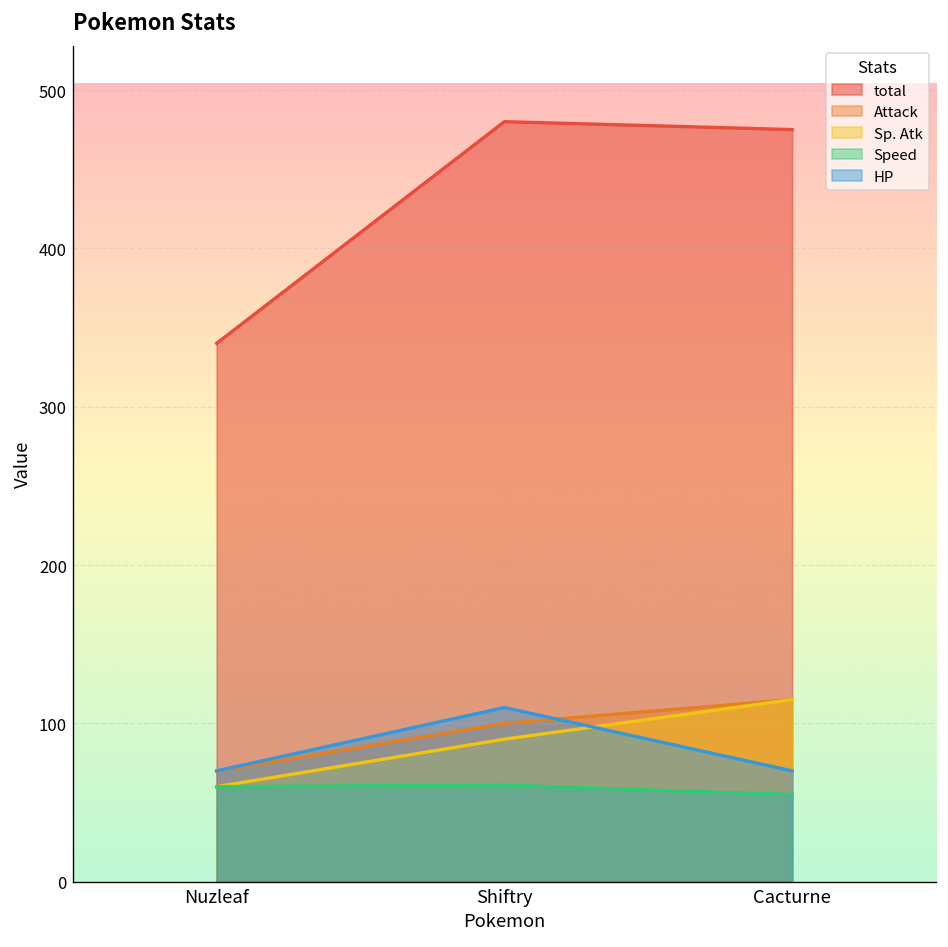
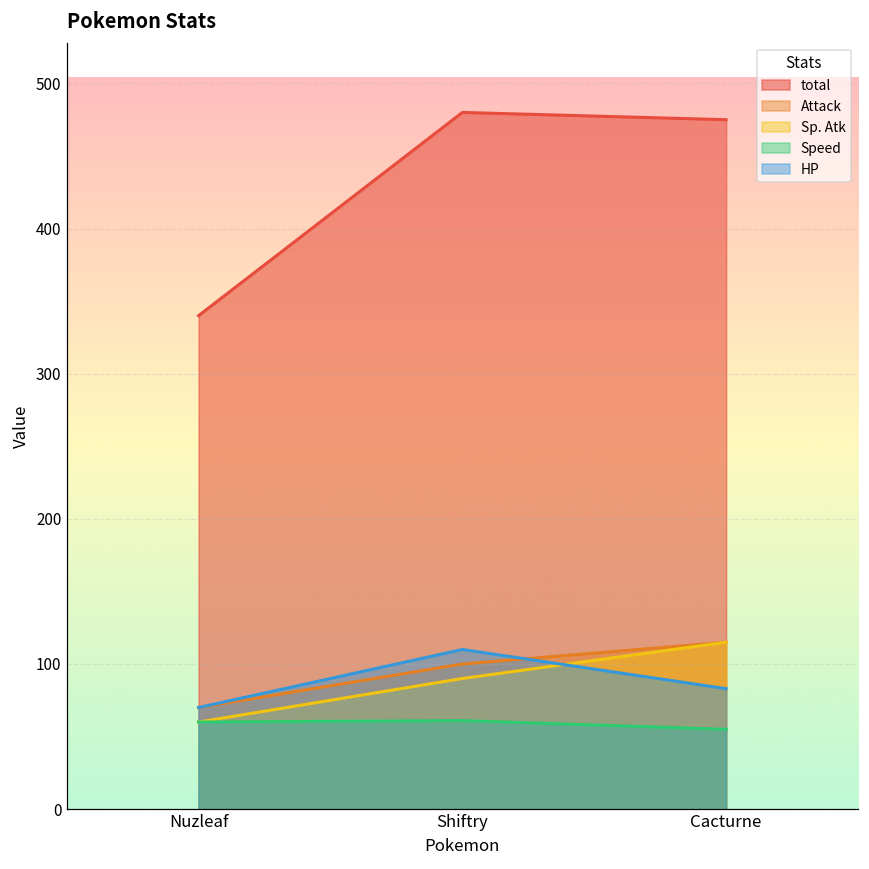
  {
    "Speed": {
      "Shiftry": 61,
      "Cacturne": 55
    },
    "HP": {
      "Shiftry": 110,
-     "Cacturne": 70
+     "Cacturne": 83
    }
  }
